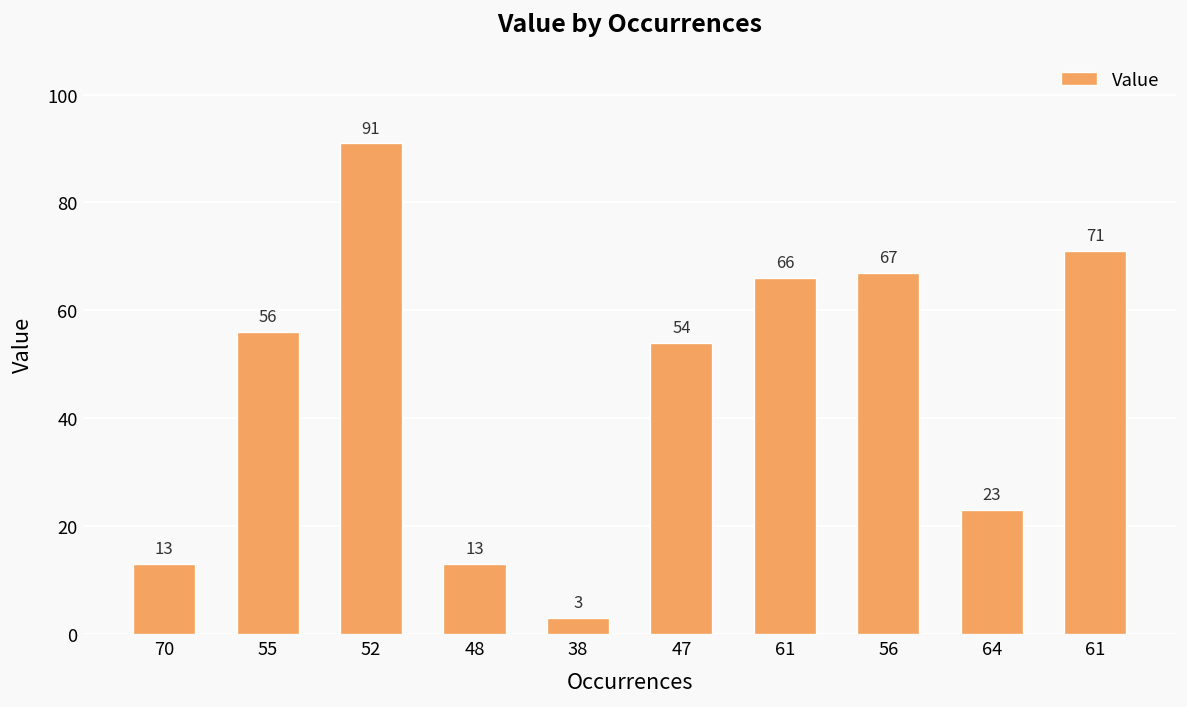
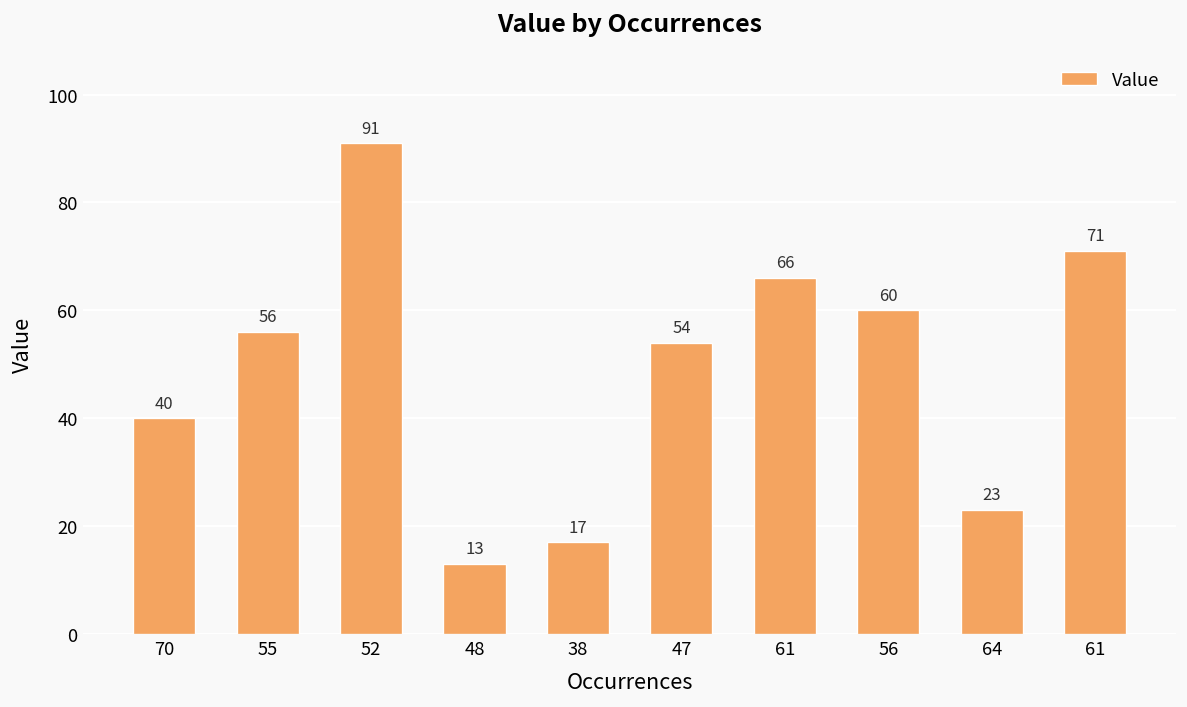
  {
-   "70": 13,
+   "70": 40,
    "55": 56,
    "52": 91,
    "48": 13,
-   "38": 3,
+   "38": 17,
    "47": 54,
-   "56": 67,
+   "56": 60,
    "64": 23
  }
